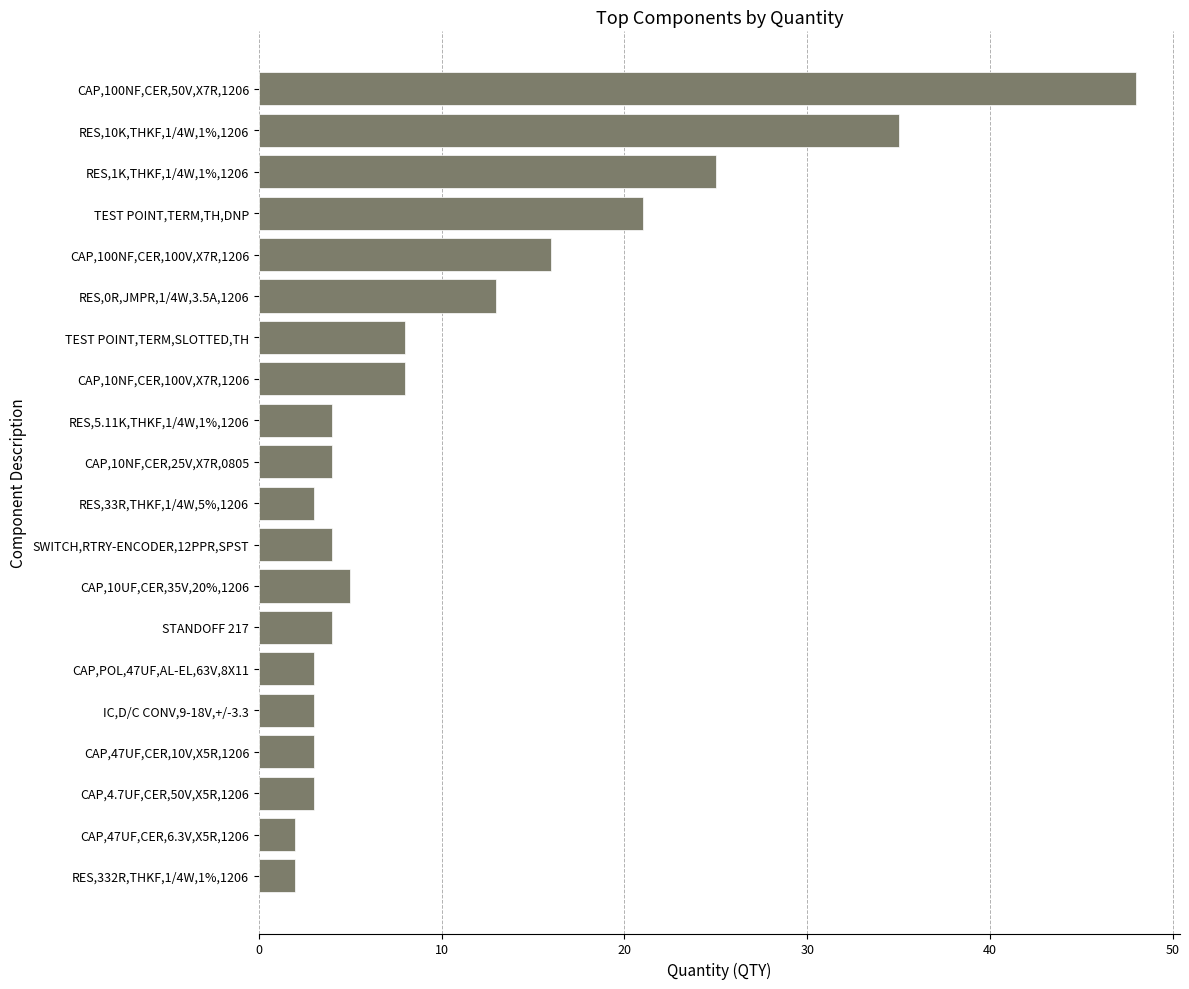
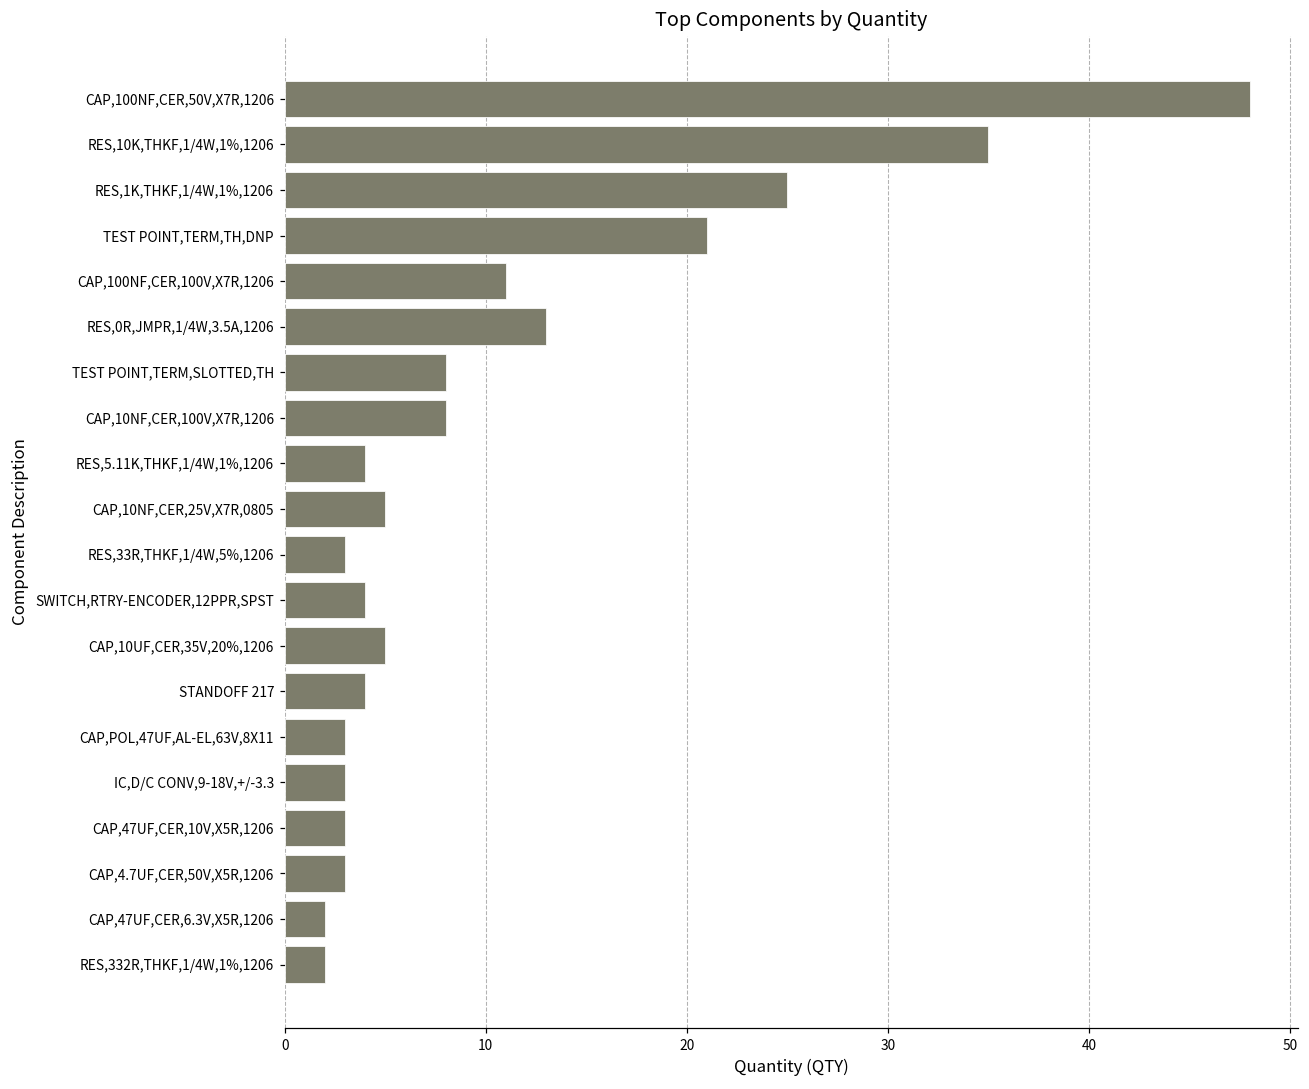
  {
    "CAP,100NF,CER,50V,X7R,1206": 48,
    "RES,10K,THKF,1/4W,1%,1206": 35,
    "RES,1K,THKF,1/4W,1%,1206": 25,
    "TEST POINT,TERM,TH,DNP": 21,
-   "CAP,100NF,CER,100V,X7R,1206": 16,
+   "CAP,100NF,CER,100V,X7R,1206": 11,
    "RES,0R,JMPR,1/4W,3.5A,1206": 13,
    "TEST POINT,TERM,SLOTTED,TH": 8,
    "CAP,10NF,CER,100V,X7R,1206": 8,
    "RES,5.11K,THKF,1/4W,1%,1206": 4,
-   "CAP,10NF,CER,25V,X7R,0805": 4,
+   "CAP,10NF,CER,25V,X7R,0805": 5,
    "RES,33R,THKF,1/4W,5%,1206": 3,
    "SWITCH,RTRY-ENCODER,12PPR,SPST": 4,
    "CAP,10UF,CER,35V,20%,1206": 5,
    "STANDOFF 217": 4,
    "CAP,POL,47UF,AL-EL,63V,8X11": 3,
    "IC,D/C CONV,9-18V,+/-3.3": 3,
    "CAP,47UF,CER,10V,X5R,1206": 3,
    "CAP,4.7UF,CER,50V,X5R,1206": 3,
    "CAP,47UF,CER,6.3V,X5R,1206": 2,
    "RES,332R,THKF,1/4W,1%,1206": 2
  }
